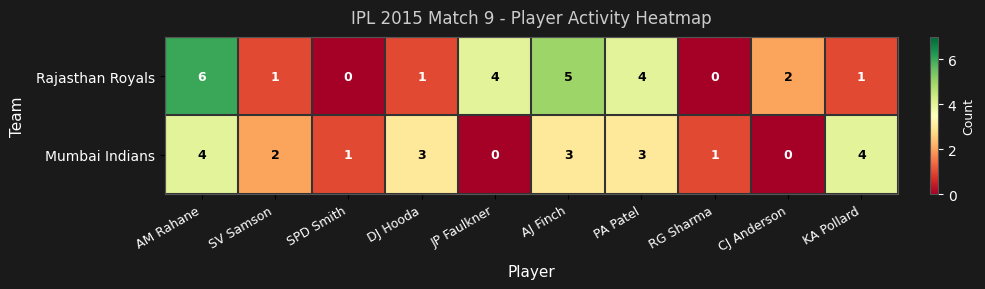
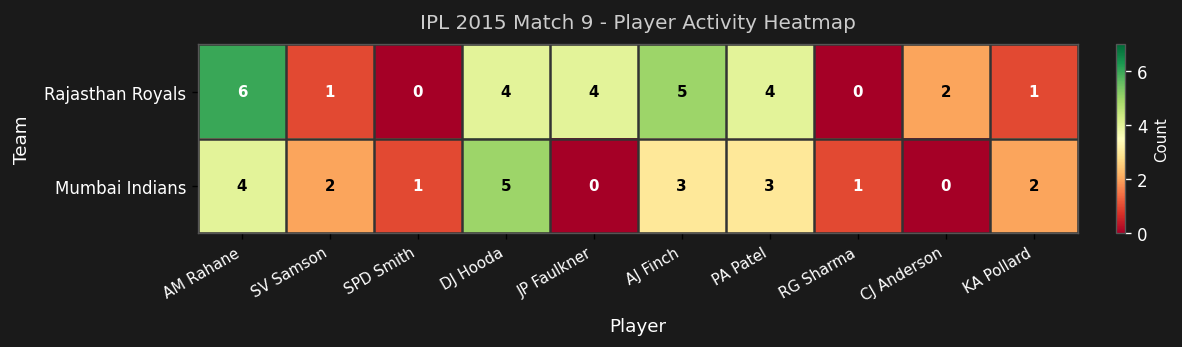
  {
    "Rajasthan Royals": {
      "AM Rahane": 6,
      "SV Samson": 1,
      "SPD Smith": 0,
-     "DJ Hooda": 1,
+     "DJ Hooda": 4,
      "JP Faulkner": 4,
      "AJ Finch": 5,
      "PA Patel": 4,
      "RG Sharma": 0,
      "CJ Anderson": 2,
      "KA Pollard": 1
    },
    "Mumbai Indians": {
      "AM Rahane": 4,
      "SV Samson": 2,
      "SPD Smith": 1,
-     "DJ Hooda": 3,
+     "DJ Hooda": 5,
      "JP Faulkner": 0,
      "AJ Finch": 3,
      "PA Patel": 3,
      "RG Sharma": 1,
      "CJ Anderson": 0,
-     "KA Pollard": 4
+     "KA Pollard": 2
    }
  }
